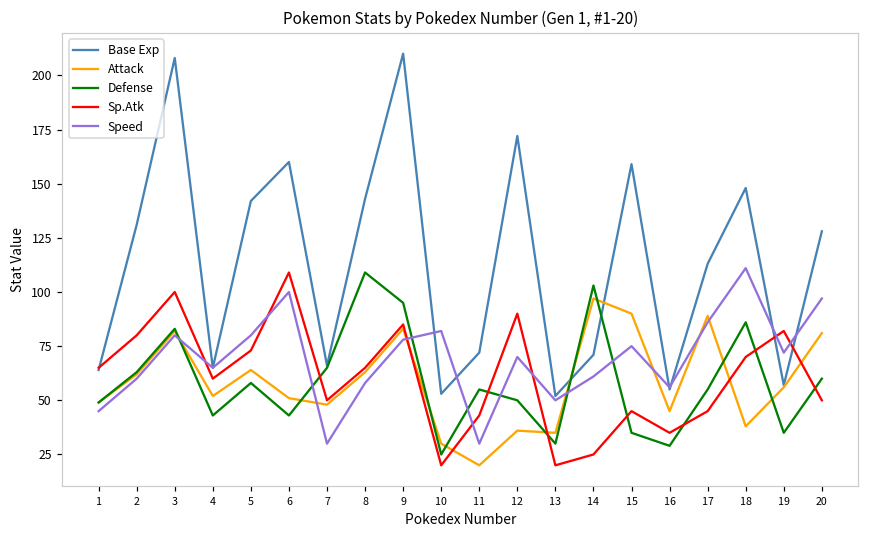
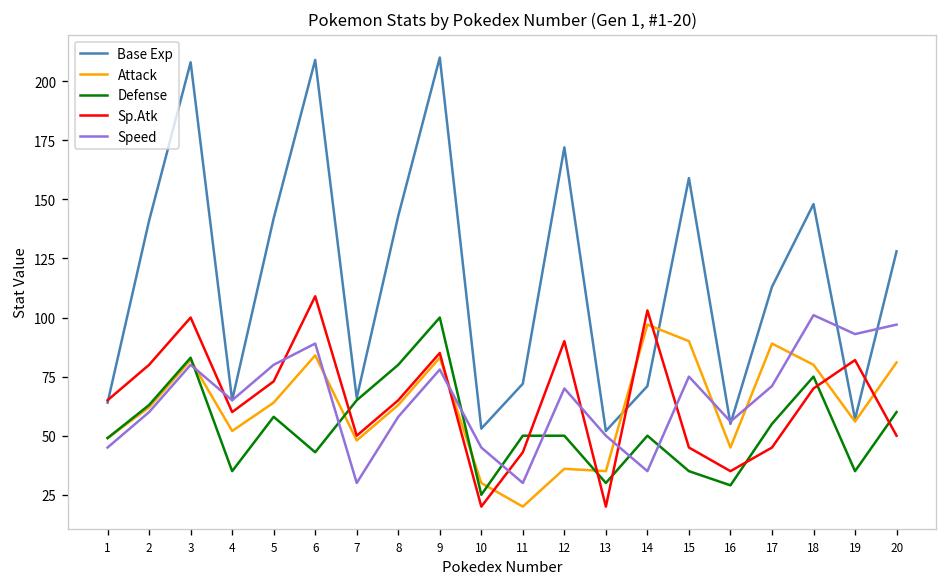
  {
    "Base Exp": {
-     "2": 131,
+     "2": 141,
      "3": 208,
      "5": 142,
-     "6": 160,
+     "6": 209,
      "8": 143,
      "9": 210,
      "10": 53,
      "11": 72,
      "12": 172,
      "13": 52,
      "14": 71,
      "15": 159,
      "17": 113,
      "18": 148,
      "20": 128
    },
    "Attack": {
      "4": 52,
      "5": 64,
-     "6": 51,
+     "6": 84,
      "7": 48,
      "8": 63,
      "9": 83,
      "10": 30,
      "11": 20,
      "12": 36,
      "13": 35,
      "14": 97,
      "15": 90,
      "16": 45,
      "17": 89,
-     "18": 38,
+     "18": 80,
      "20": 81
    },
    "Defense": {
-     "4": 43,
+     "4": 35,
      "5": 58,
      "6": 43,
-     "8": 109,
-     "9": 95,
+     "8": 80,
+     "9": 100,
      "10": 25,
-     "11": 55,
+     "11": 50,
      "12": 50,
      "13": 30,
-     "14": 103,
+     "14": 50,
      "15": 35,
      "16": 29,
      "17": 55,
-     "18": 86,
+     "18": 75,
      "19": 35,
      "20": 60
    },
    "Sp.Atk": {
      "2": 80,
      "3": 100,
      "4": 60,
      "5": 73,
      "6": 109,
      "7": 50,
      "8": 65,
      "9": 85,
      "10": 20,
      "11": 43,
      "12": 90,
      "13": 20,
-     "14": 25,
+     "14": 103,
      "15": 45,
      "16": 35,
      "17": 45,
      "18": 70,
      "19": 82,
      "20": 50
    },
    "Speed": {
      "1": 45,
      "2": 60,
      "3": 80,
      "5": 80,
-     "6": 100,
+     "6": 89,
      "7": 30,
      "8": 58,
      "9": 78,
-     "10": 82,
+     "10": 45,
      "11": 30,
      "12": 70,
      "13": 50,
-     "14": 61,
+     "14": 35,
      "15": 75,
-     "17": 86,
-     "18": 111,
-     "19": 72,
+     "17": 71,
+     "18": 101,
+     "19": 93,
      "20": 97
    }
  }
